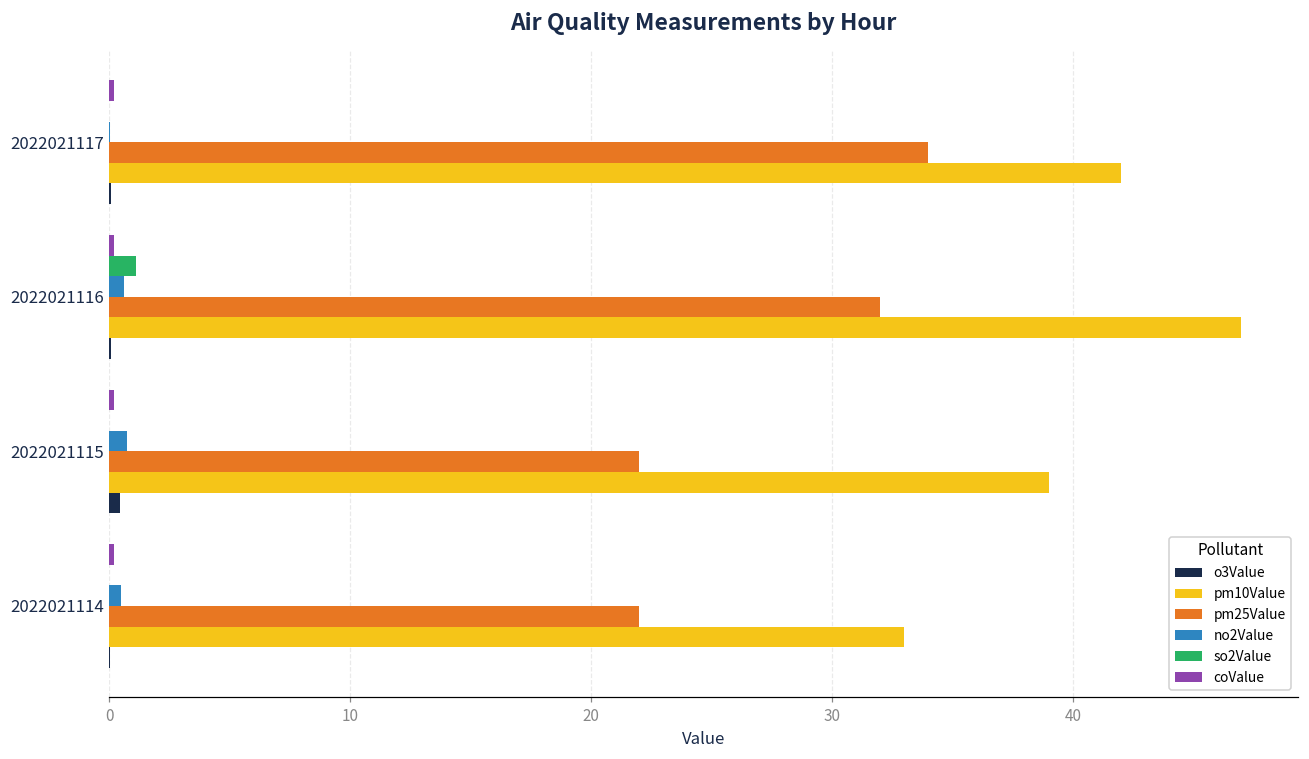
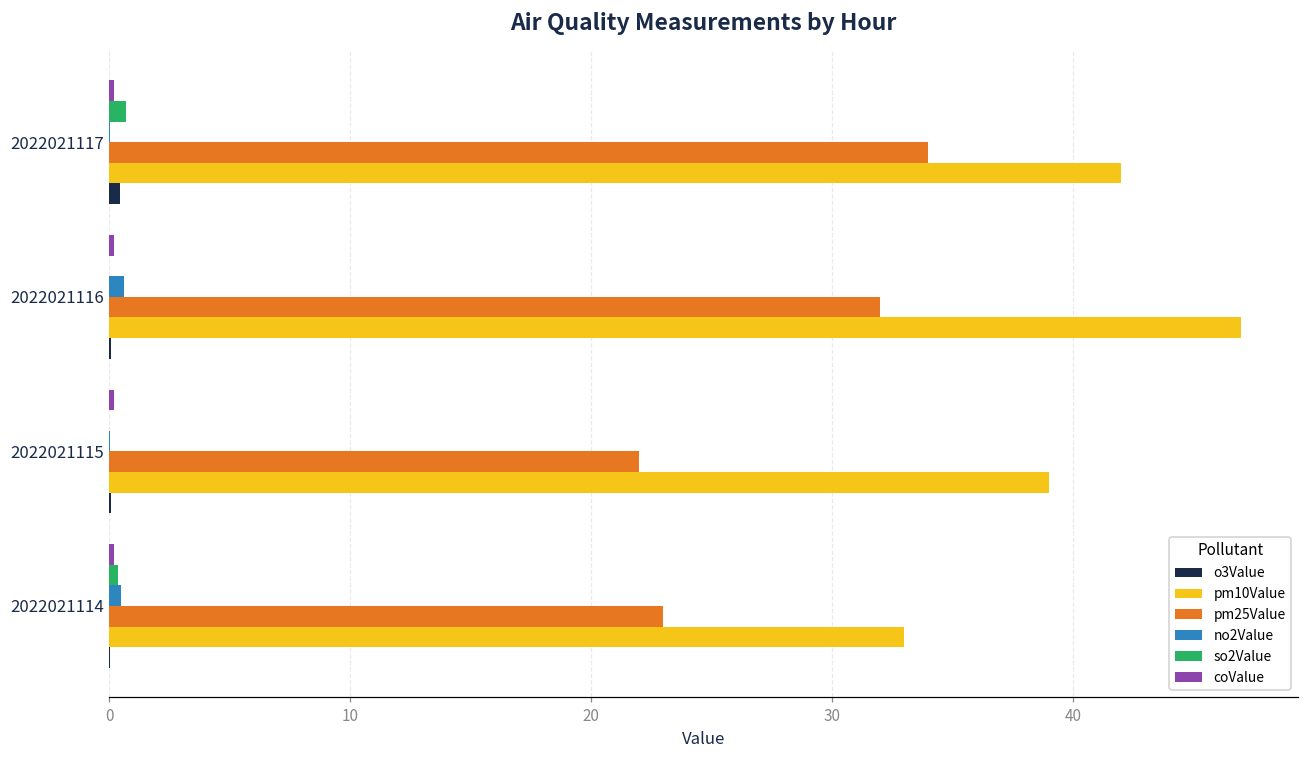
  {
    "o3Value": {
-     "2022021117": 0.1,
-     "2022021115": 0.4
+     "2022021117": 0.4,
+     "2022021115": 0.1
    },
    "pm10Value": {
      "2022021117": 42.0,
      "2022021116": 47.0,
      "2022021115": 39.0,
      "2022021114": 33.0
    },
    "pm25Value": {
      "2022021117": 34,
      "2022021116": 32,
      "2022021115": 22,
-     "2022021114": 22
+     "2022021114": 23
    },
    "no2Value": {
      "2022021116": 0.6,
-     "2022021115": 0.7,
+     "2022021115": 0.0,
      "2022021114": 0.5
    },
    "so2Value": {
-     "2022021117": 0.0,
-     "2022021116": 1.1,
-     "2022021114": 0.0
+     "2022021117": 0.7,
+     "2022021116": 0.0,
+     "2022021114": 0.4
    },
    "coValue": {
      "2022021117": 0.2,
      "2022021116": 0.2,
      "2022021115": 0.2,
      "2022021114": 0.2
    }
  }
